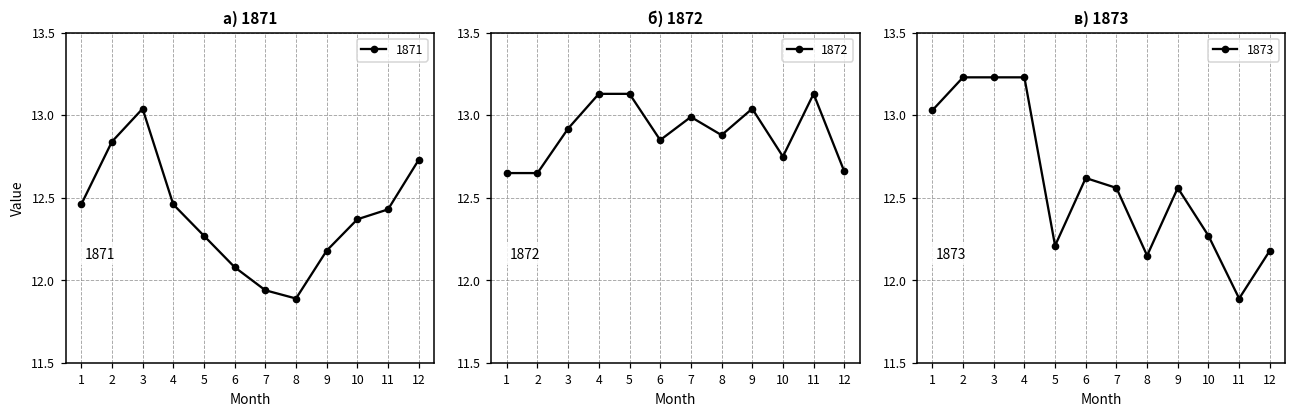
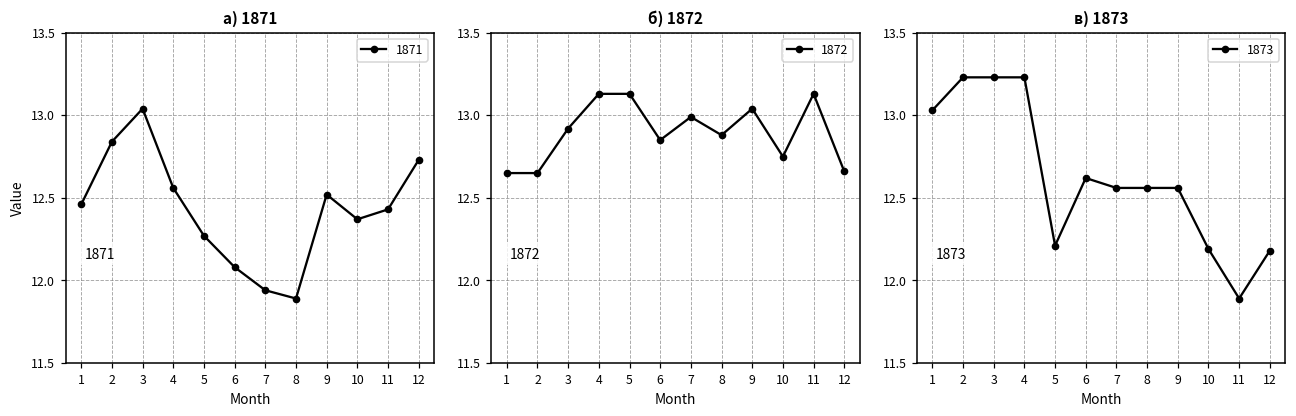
  {
    "а) 1871": {
      "1": 12.46,
      "2": 12.84,
      "3": 13.04,
-     "4": 12.46,
+     "4": 12.56,
      "5": 12.27,
      "6": 12.08,
      "7": 11.94,
      "8": 11.89,
-     "9": 12.18,
+     "9": 12.52,
      "10": 12.37,
      "11": 12.43,
      "12": 12.73
    },
    "б) 1872": {
      "1": 12.65,
      "2": 12.65,
      "3": 12.92,
      "4": 13.13,
      "5": 13.13,
      "6": 12.85,
      "7": 12.99,
      "8": 12.88,
      "9": 13.04,
      "10": 12.75,
      "11": 13.13,
      "12": 12.66
    },
    "в) 1873": {
      "1": 13.03,
      "2": 13.23,
      "3": 13.23,
      "4": 13.23,
      "5": 12.21,
      "6": 12.62,
      "7": 12.56,
-     "8": 12.15,
+     "8": 12.56,
      "9": 12.56,
-     "10": 12.27,
+     "10": 12.19,
      "11": 11.89,
      "12": 12.18
    }
  }
